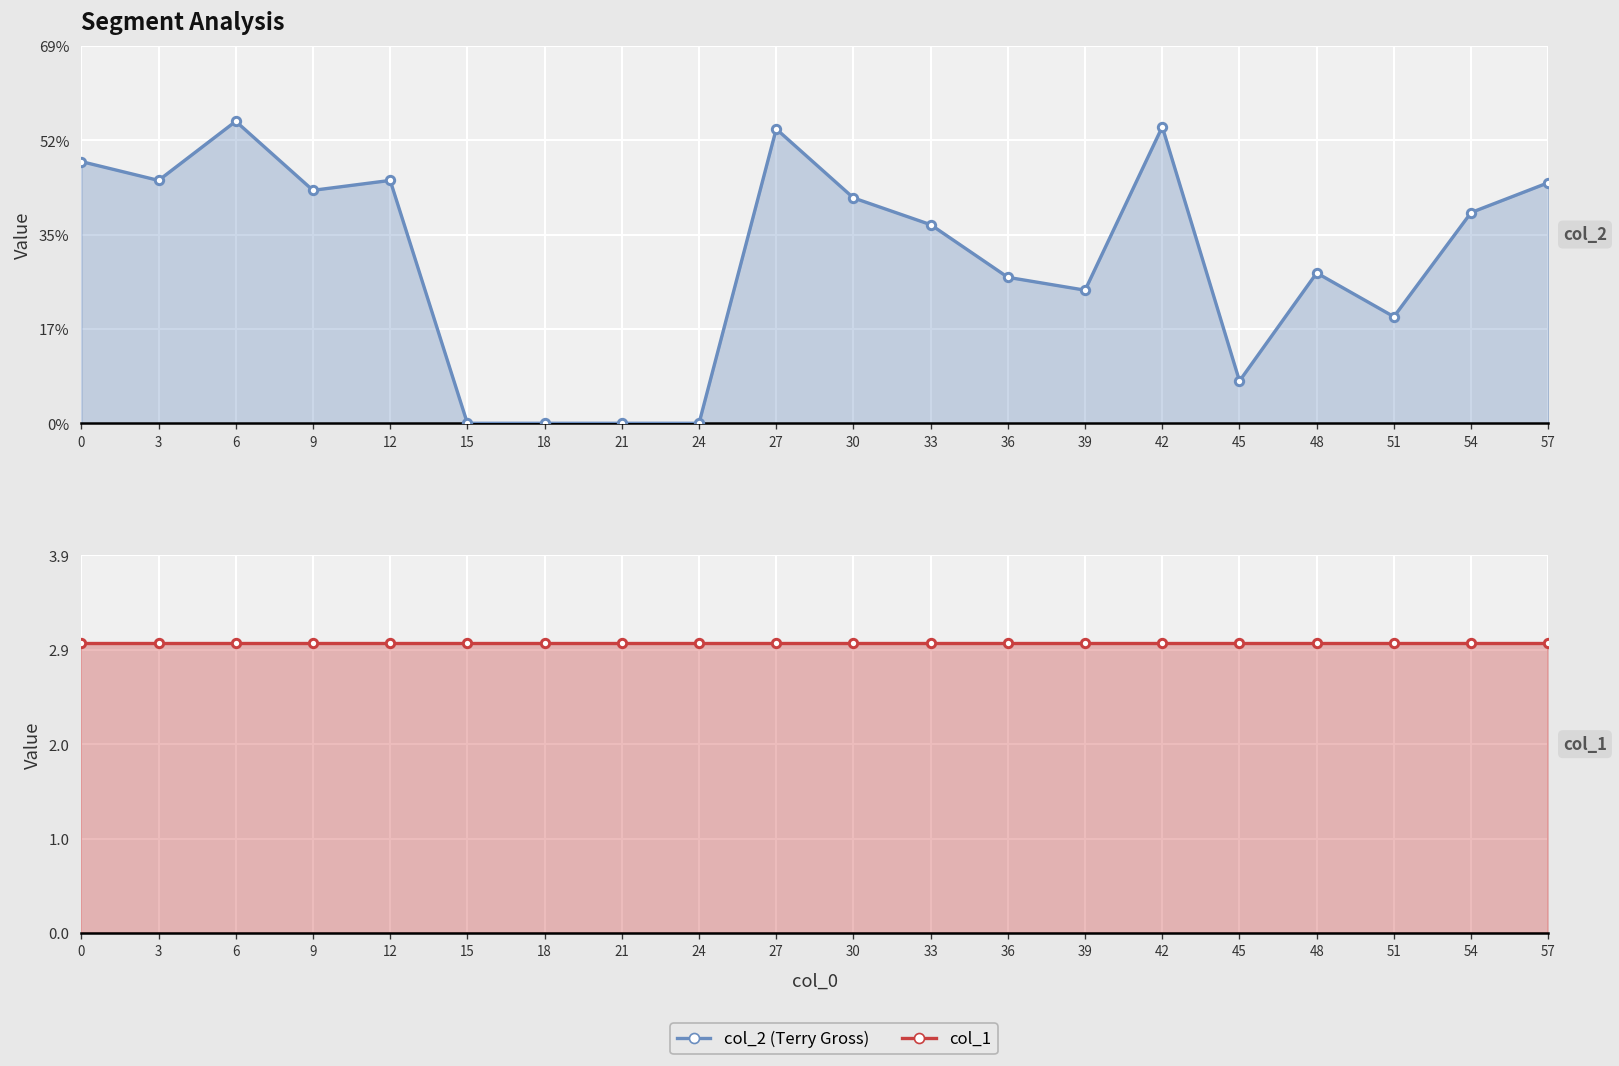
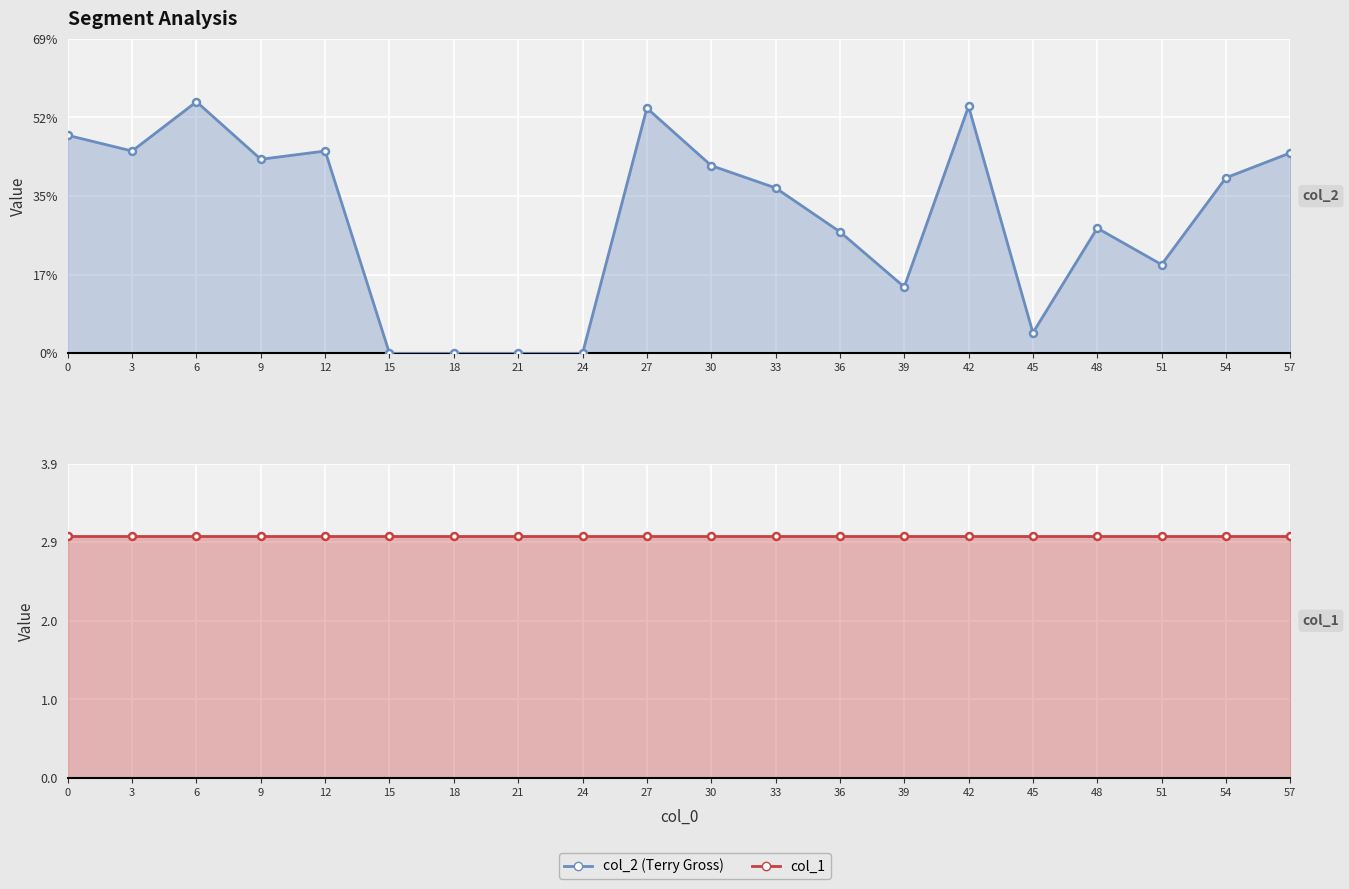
  {
    "Segment Analysis": {
      "0": "48%",
      "3": "45%",
      "6": "56%",
      "9": "43%",
      "12": "45%",
      "15": "0%",
      "18": "0%",
      "21": "0%",
      "24": "0%",
      "27": "54%",
      "30": "41%",
      "33": "37%",
      "36": "27%",
-     "39": "24%",
+     "39": "15%",
      "42": "55%",
-     "45": "8%",
+     "45": "5%",
      "48": "28%",
      "51": "20%",
      "54": "39%",
      "57": "44%"
    }
  }
